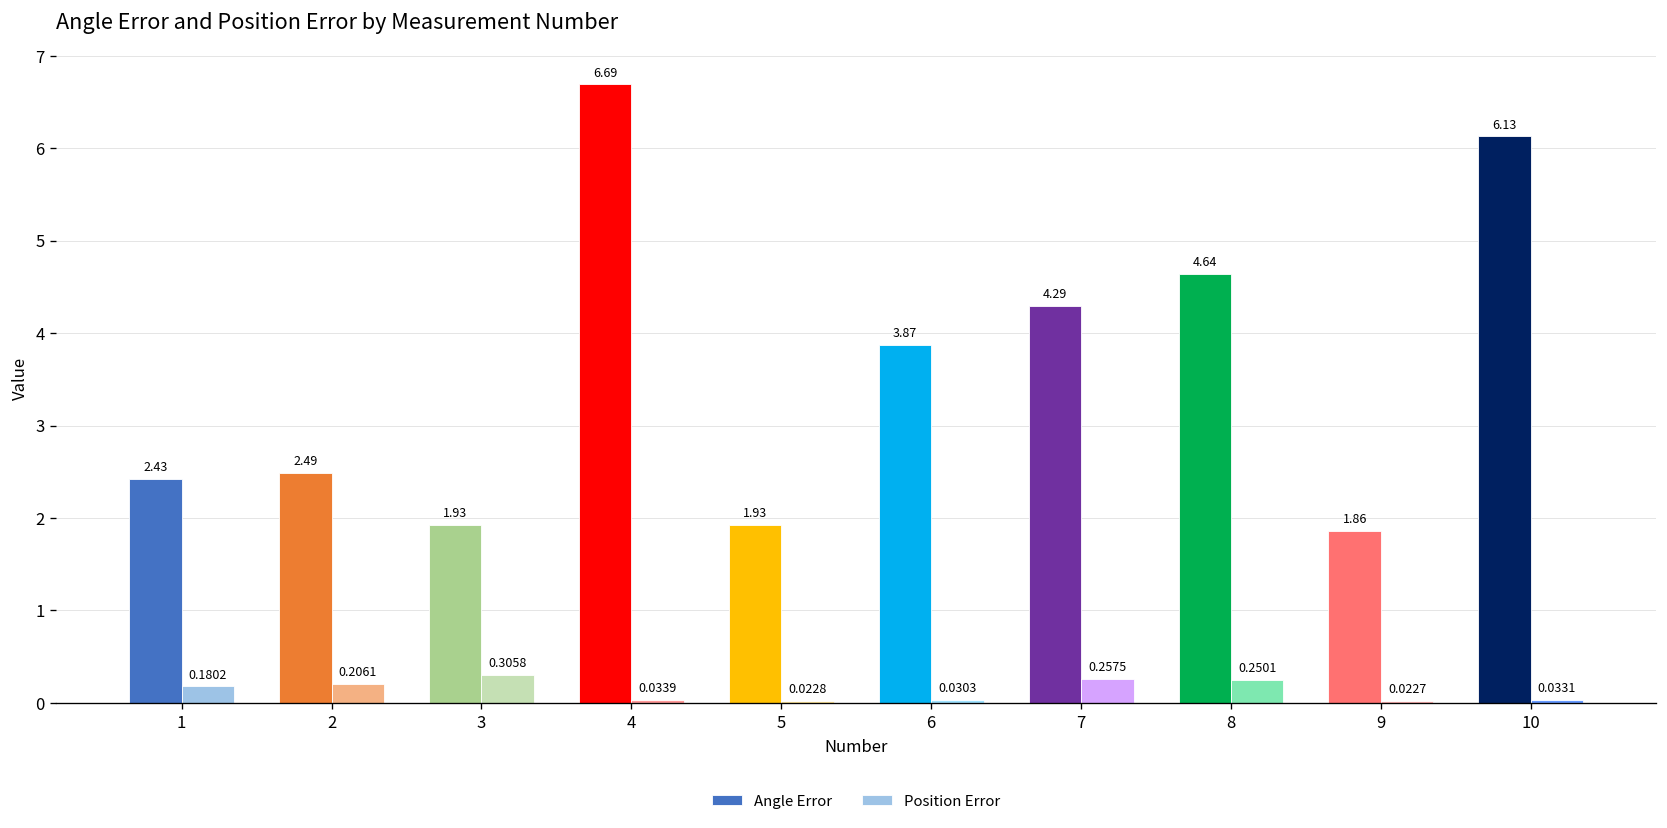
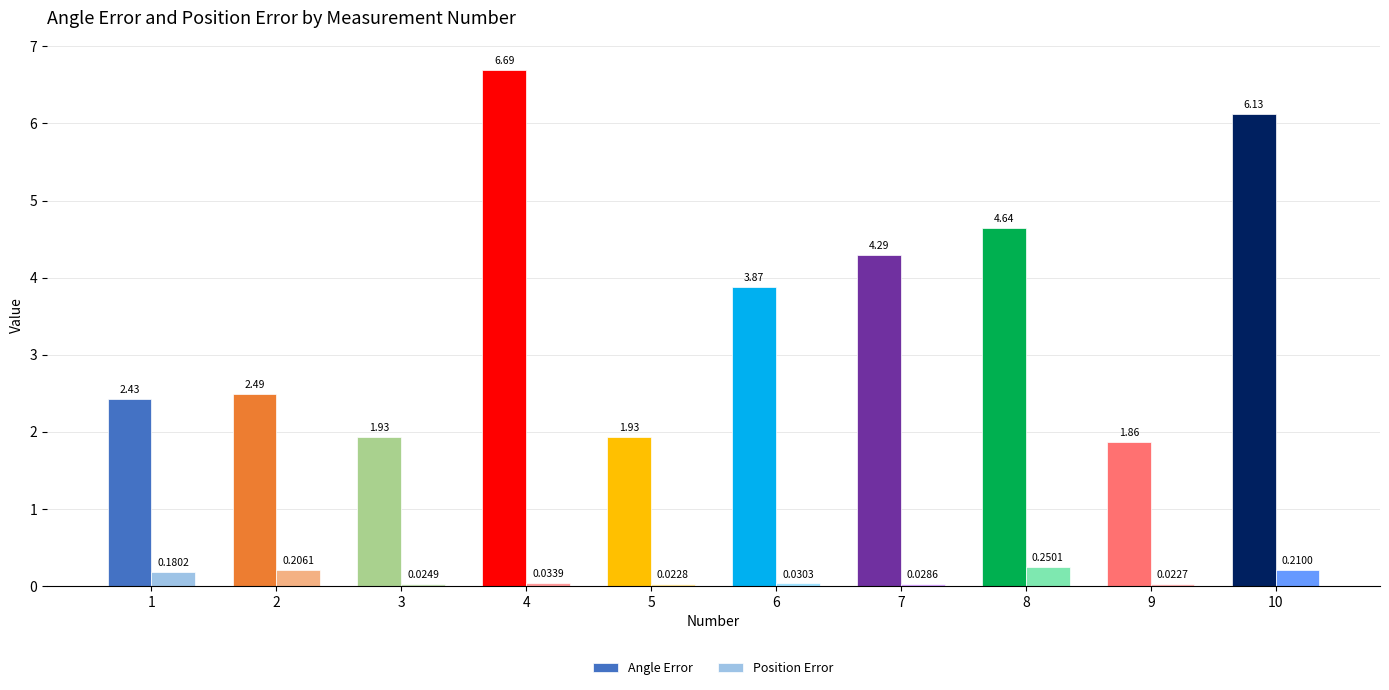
  {
    "Angle Error": {
      "1": 2.43,
      "2": 2.49,
      "3": 1.93,
      "4": 6.69,
      "5": 1.93,
      "6": 3.87,
      "7": 4.29,
      "8": 4.64,
      "9": 1.86,
      "10": 6.13
    },
    "Position Error": {
      "1": 0.1802,
      "2": 0.2061,
-     "3": 0.3058,
+     "3": 0.0249,
      "4": 0.0339,
      "5": 0.0228,
      "6": 0.0303,
-     "7": 0.2575,
+     "7": 0.0286,
      "8": 0.2501,
      "9": 0.0227,
-     "10": 0.0331
+     "10": 0.2100
    }
  }
